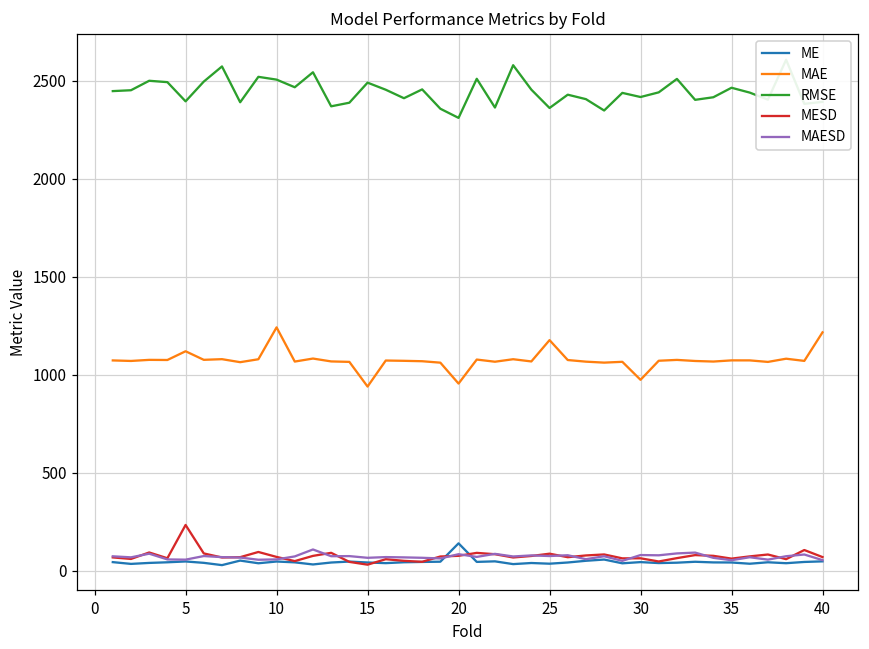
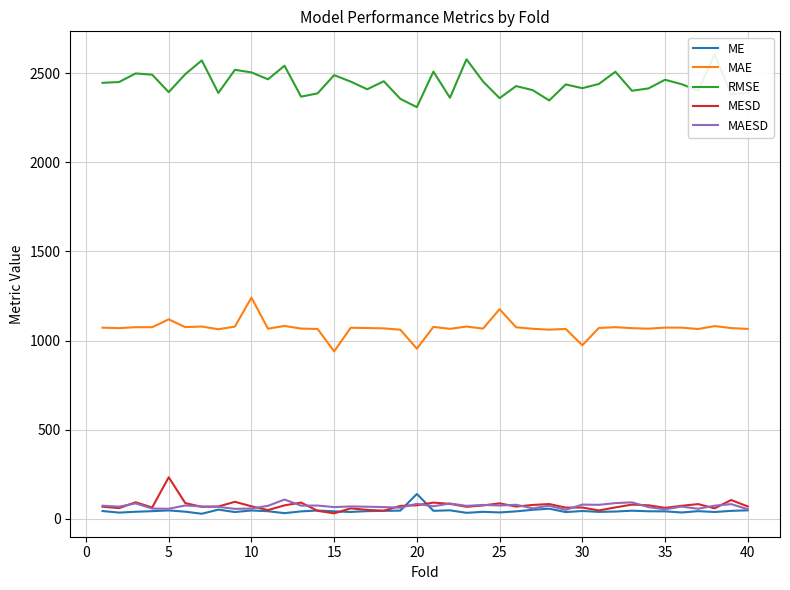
  {
    "ME": {
      "20": 140,
      "25": 40,
      "30": 40
    },
    "MAE": {
      "5": 1120,
      "10": 1240,
      "15": 940,
      "20": 950,
      "25": 1180,
      "30": 970,
      "35": 1070,
-     "40": 1220
+     "40": 1070
    },
    "RMSE": {
      "5": 2390,
      "10": 2500,
      "15": 2490,
      "20": 2310,
      "25": 2360,
      "30": 2420,
      "35": 2460
    },
    "MESD": {
      "5": 230,
      "30": 60,
      "40": 70
    },
    "MAESD": {
      "15": 70,
      "30": 80
    }
  }
